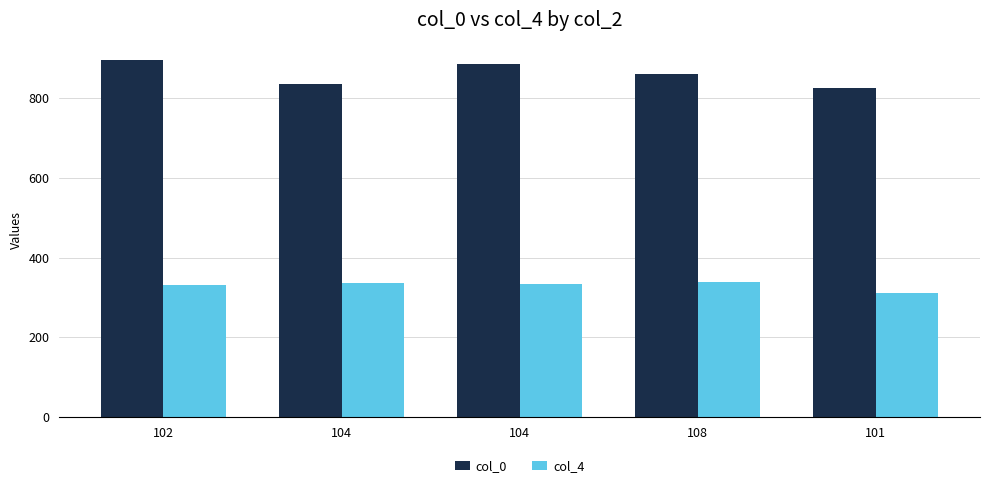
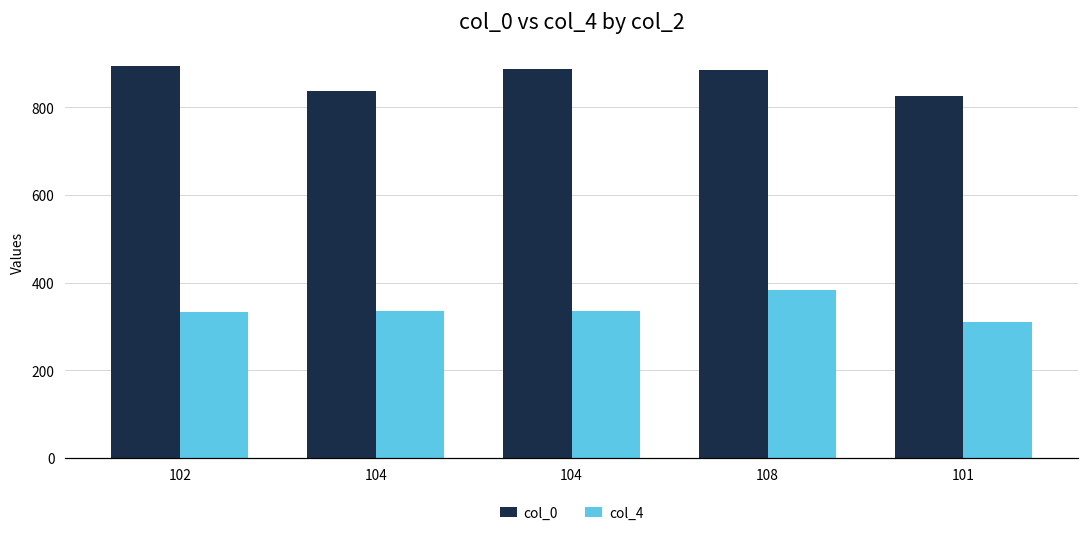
  {
    "col_0": {
      "102": 900,
-     "108": 860,
+     "108": 890,
      "101": 830
    },
    "col_4": {
      "102": 330,
-     "108": 340,
+     "108": 380,
      "101": 310
    }
  }
